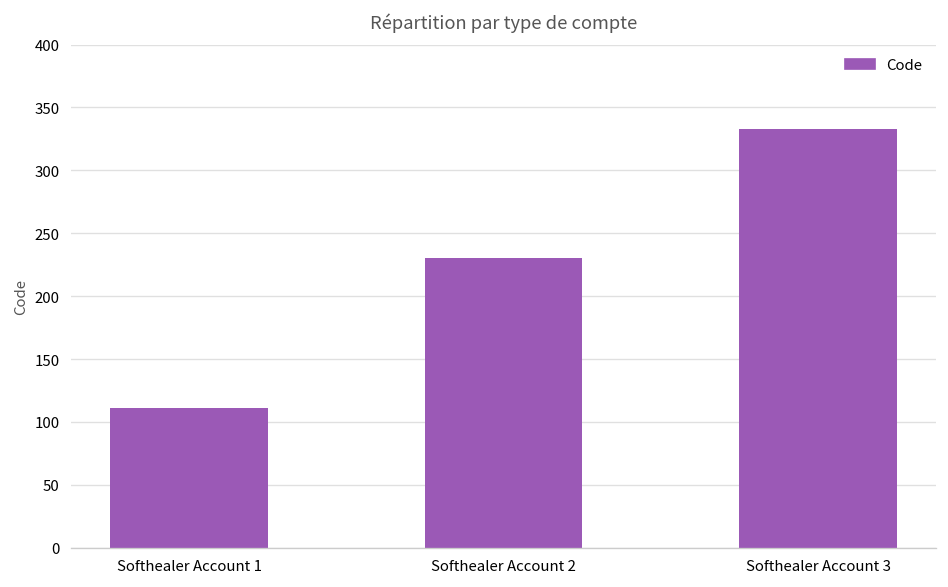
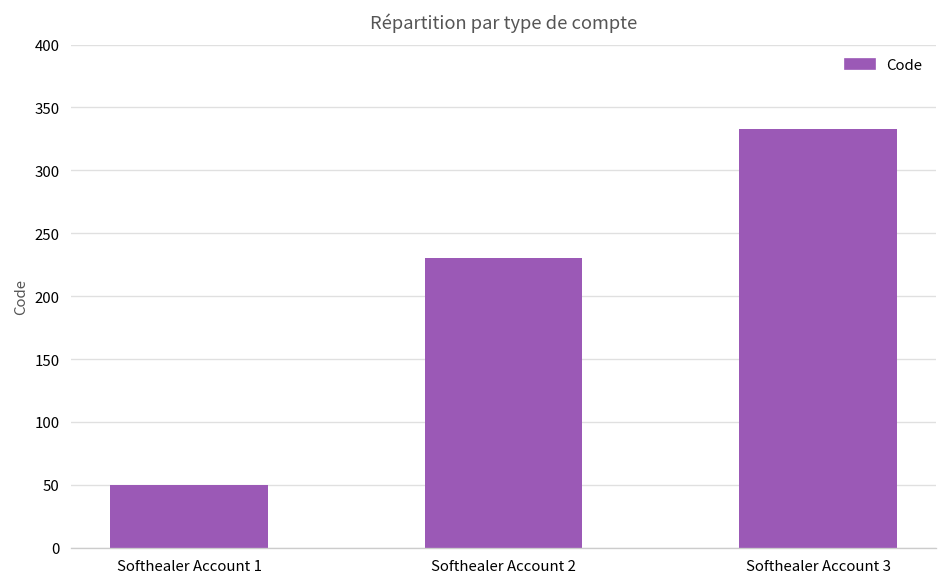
  {
-   "Softhealer Account 1": 111,
+   "Softhealer Account 1": 50,
    "Softhealer Account 2": 230,
    "Softhealer Account 3": 333
  }
